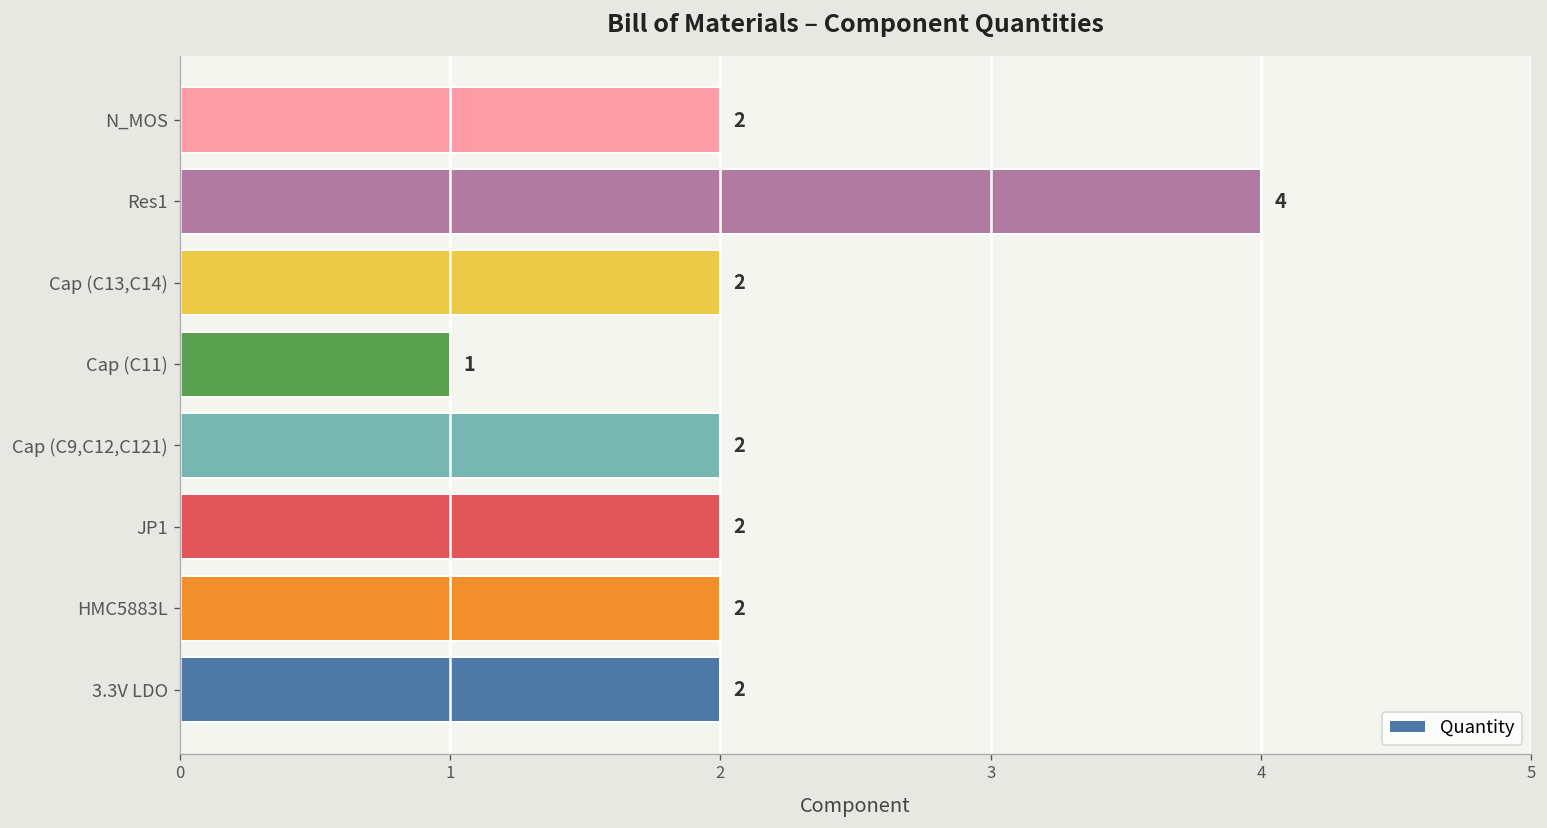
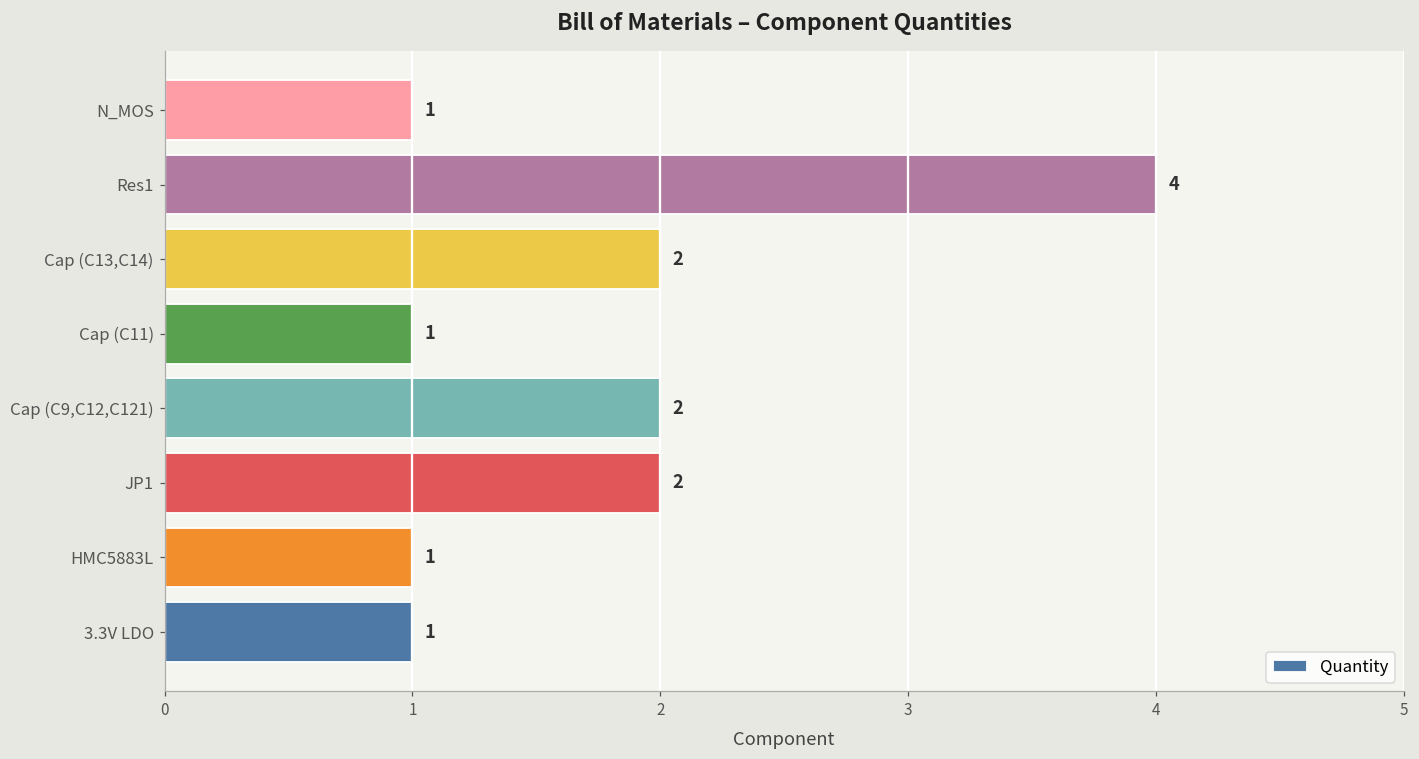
  {
-   "N_MOS": 2,
+   "N_MOS": 1,
    "Res1": 4,
    "Cap (C13,C14)": 2,
    "Cap (C11)": 1,
    "Cap (C9,C12,C121)": 2,
    "JP1": 2,
-   "HMC5883L": 2,
-   "3.3V LDO": 2
+   "HMC5883L": 1,
+   "3.3V LDO": 1
  }
